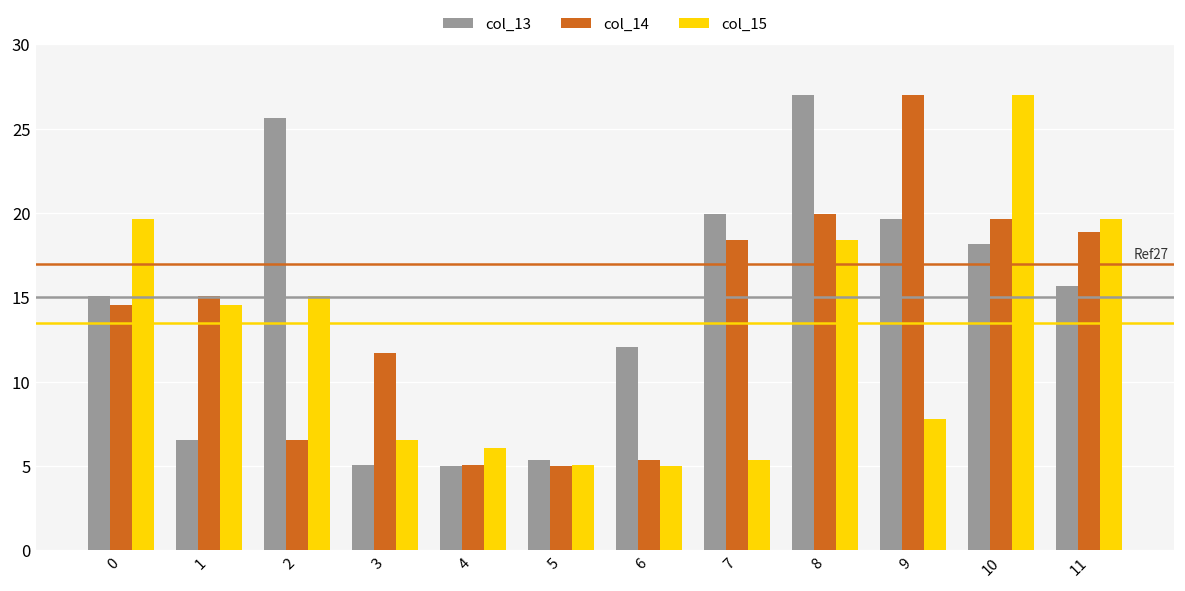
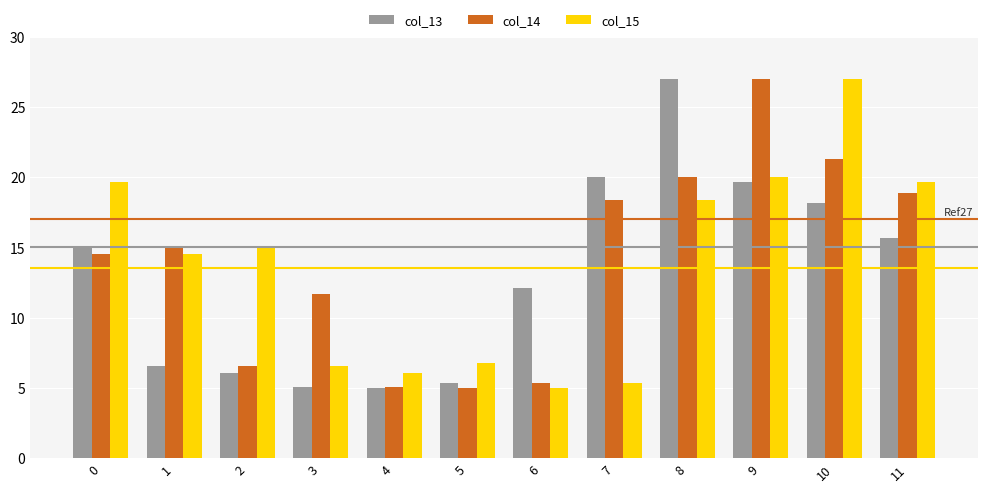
  {
    "col_13": {
      "0": 15.1,
      "1": 6.5,
-     "2": 25.7,
+     "2": 6.1,
      "3": 5.1,
      "4": 5.0,
      "5": 5.4,
      "6": 12.1,
      "7": 20.0,
      "8": 27.0,
      "9": 19.7,
      "10": 18.2,
      "11": 15.7
    },
    "col_14": {
      "0": 14.5,
      "1": 15.1,
      "2": 6.5,
      "3": 11.7,
      "4": 5.1,
      "5": 5.0,
      "6": 5.4,
      "7": 18.4,
      "8": 20.0,
      "9": 27.0,
-     "10": 19.7,
+     "10": 21.3,
      "11": 18.9
    },
    "col_15": {
      "0": 19.7,
      "1": 14.5,
      "2": 15.1,
      "3": 6.5,
      "4": 6.1,
-     "5": 5.1,
+     "5": 6.8,
      "6": 5.0,
      "7": 5.4,
      "8": 18.4,
-     "9": 7.8,
+     "9": 20.0,
      "10": 27.0,
      "11": 19.7
    }
  }
